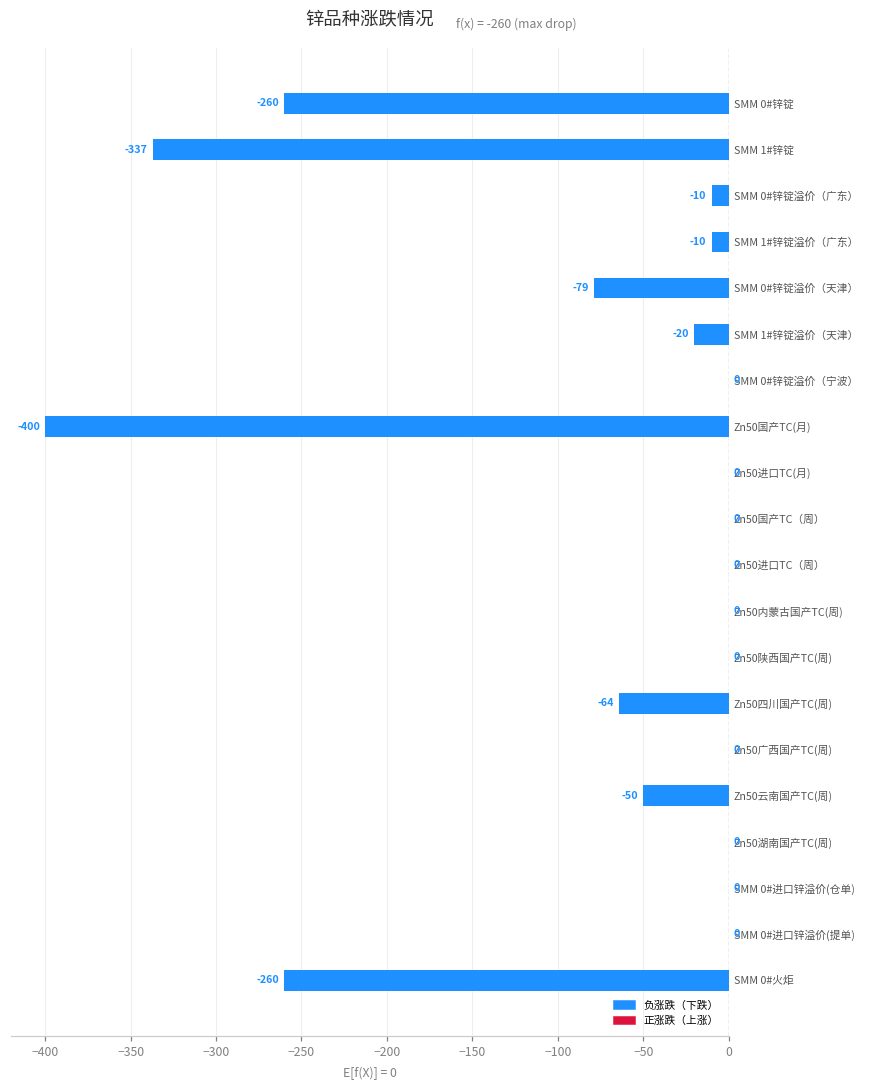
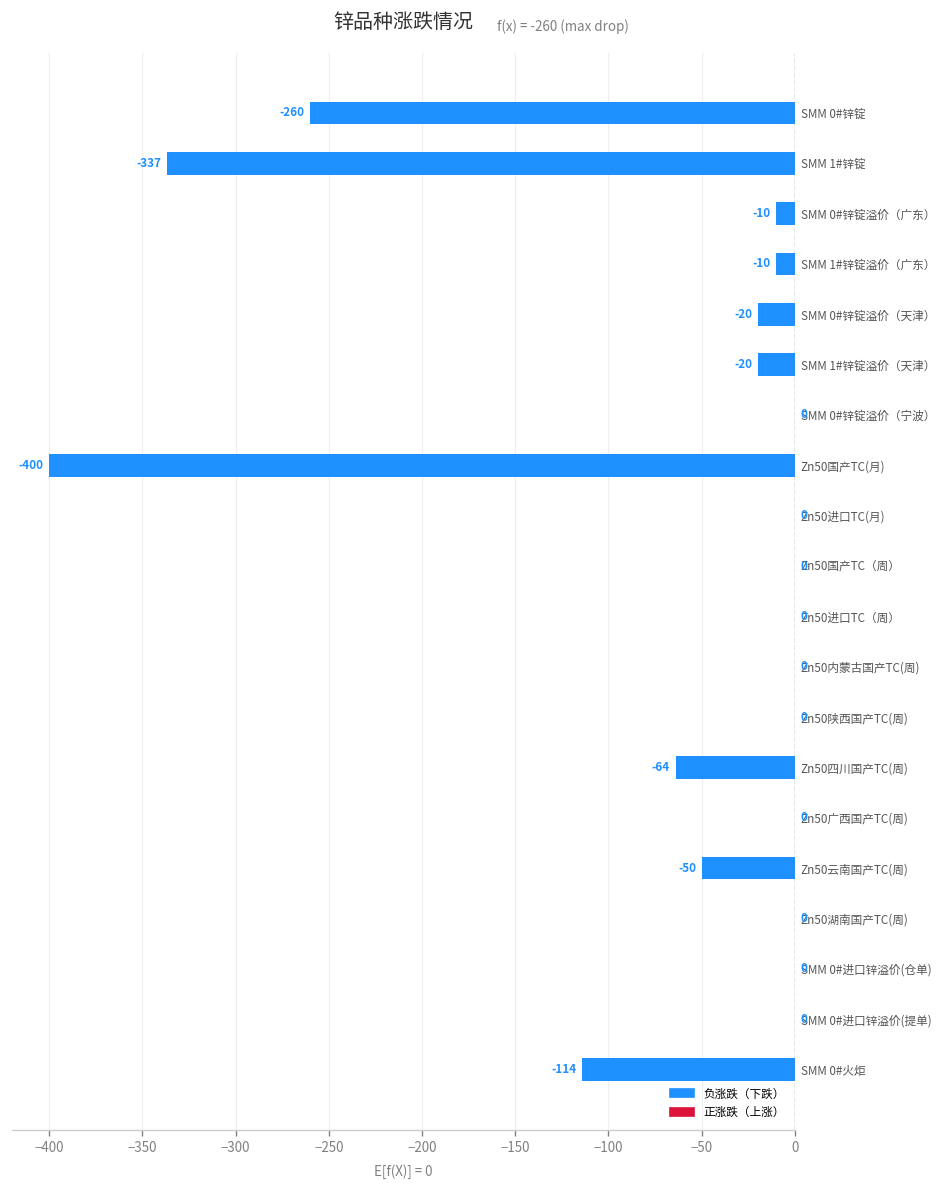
  {
    "SMM 0#锌锭": -260,
    "SMM 1#锌锭": -337,
    "SMM 0#锌锭溢价（广东）": -10,
    "SMM 1#锌锭溢价（广东）": -10,
-   "SMM 0#锌锭溢价（天津）": -79,
+   "SMM 0#锌锭溢价（天津）": -20,
    "SMM 1#锌锭溢价（天津）": -20,
    "SMM 0#锌锭溢价（宁波）": 0,
    "Zn50国产TC(月)": -400,
    "Zn50进口TC(月)": 0,
    "Zn50国产TC（周）": 0,
    "Zn50进口TC（周）": 0,
    "Zn50内蒙古国产TC(周)": 0,
    "Zn50陕西国产TC(周)": 0,
    "Zn50四川国产TC(周)": -64,
    "Zn50广西国产TC(周)": 0,
    "Zn50云南国产TC(周)": -50,
    "Zn50湖南国产TC(周)": 0,
    "SMM 0#进口锌溢价(仓单)": 0,
    "SMM 0#进口锌溢价(提单)": 0,
-   "SMM 0#火炬": -260
+   "SMM 0#火炬": -114
  }
